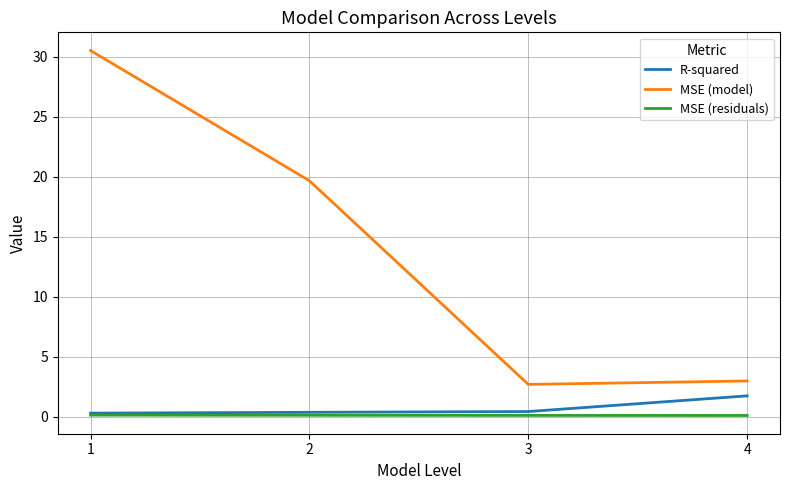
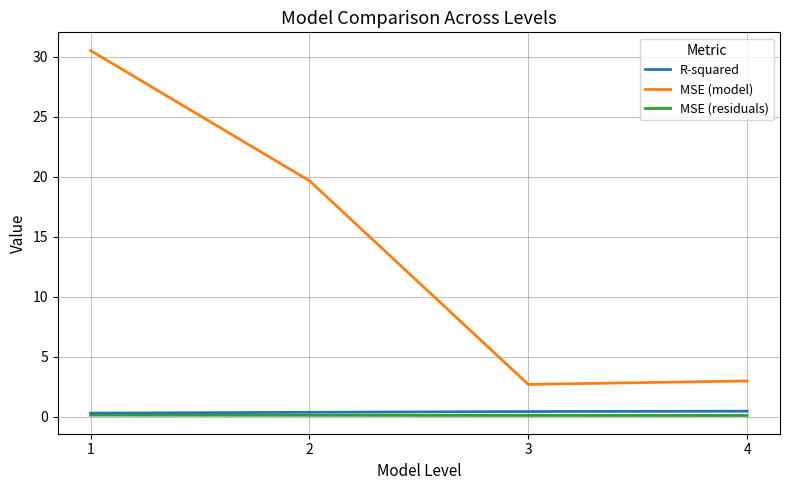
  {
    "R-squared": {
      "2": 0.4,
      "3": 0.4,
-     "4": 1.7
+     "4": 0.5
    },
    "MSE (model)": {
      "1": 30.5,
      "2": 19.7,
      "3": 2.7,
      "4": 3.0
    },
    "MSE (residuals)": {
      "2": 0.1,
      "3": 0.1,
      "4": 0.1
    }
  }
